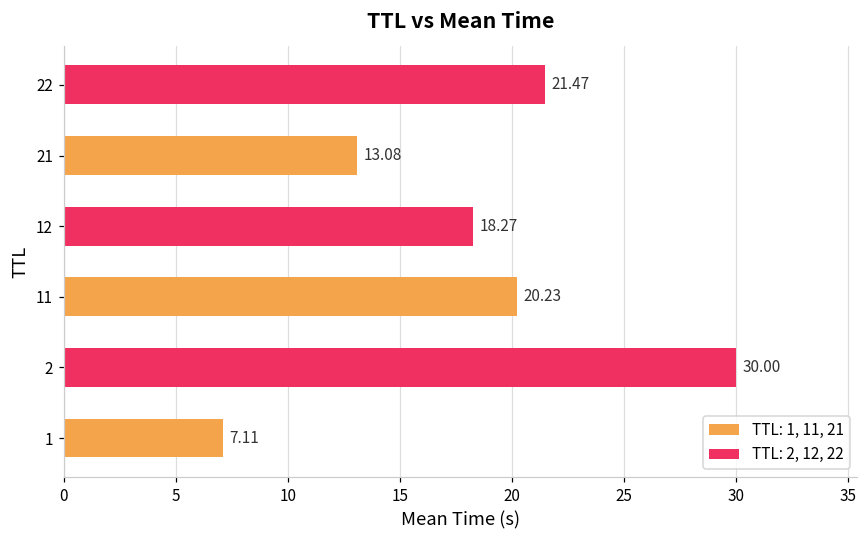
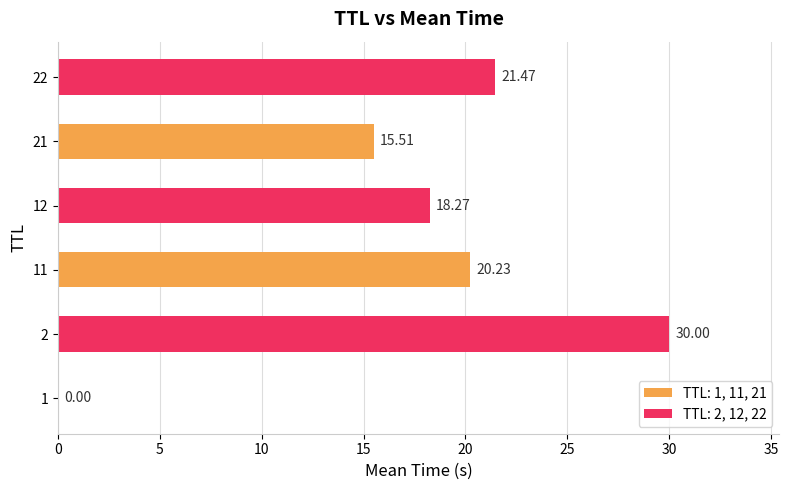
  {
    "22": 21.47,
-   "21": 13.08,
+   "21": 15.51,
    "12": 18.27,
    "11": 20.23,
    "2": 30.00,
-   "1": 7.11
+   "1": 0.00
  }
